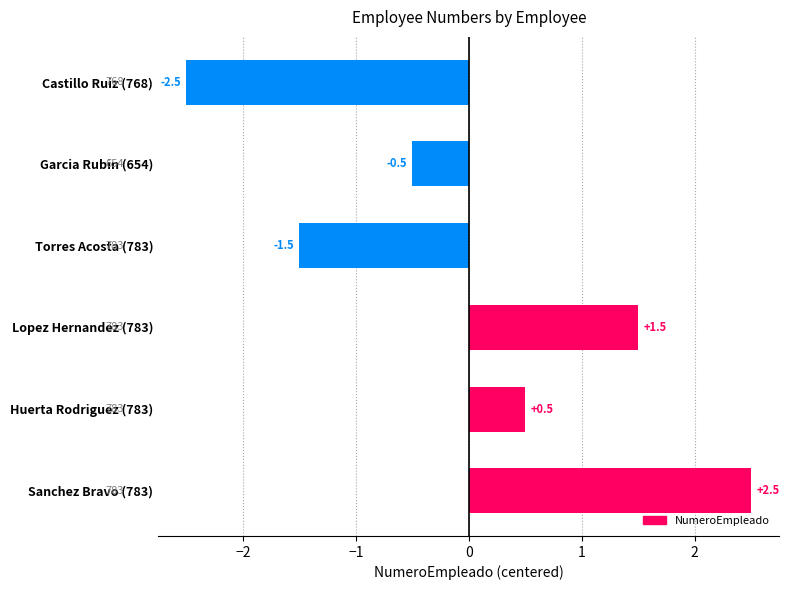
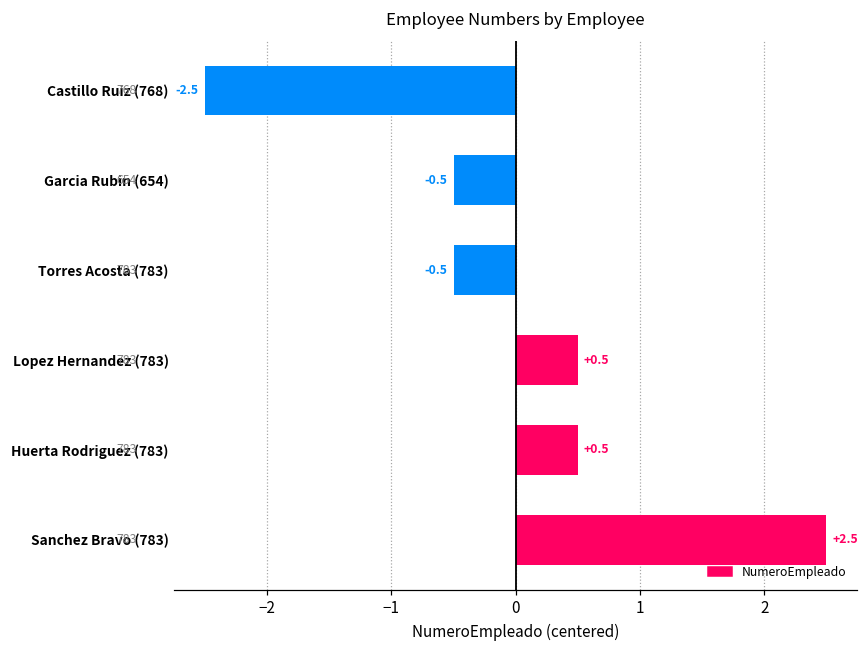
  {
    "Castillo Ruiz (768)": "-2.5",
    "Garcia Rubin (654)": "-0.5",
-   "Torres Acosta (783)": "-1.5",
-   "Lopez Hernandez (783)": "+1.5",
+   "Torres Acosta (783)": "-0.5",
+   "Lopez Hernandez (783)": "+0.5",
    "Huerta Rodriguez (783)": "+0.5",
    "Sanchez Bravo (783)": "+2.5"
  }
